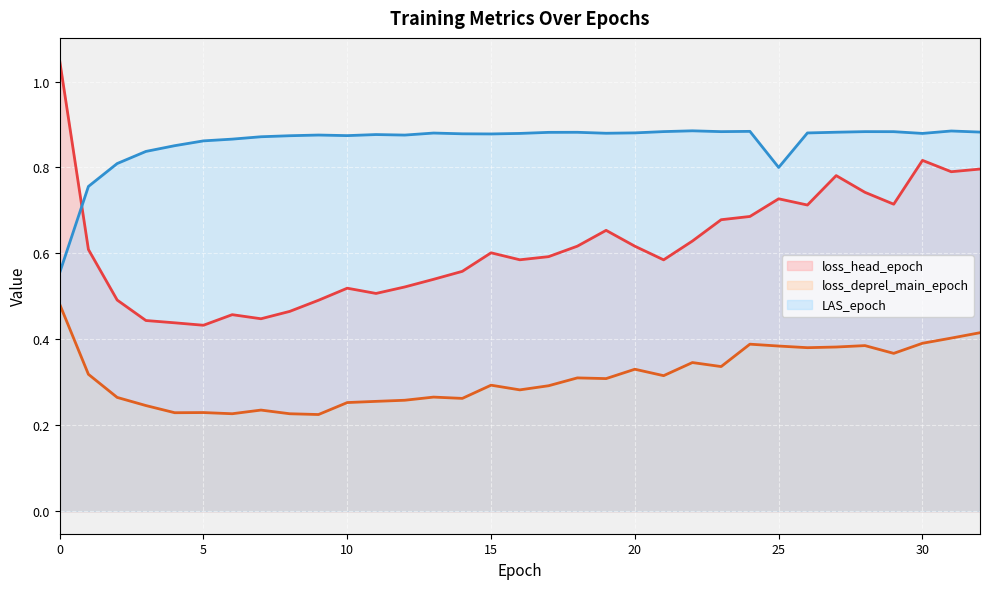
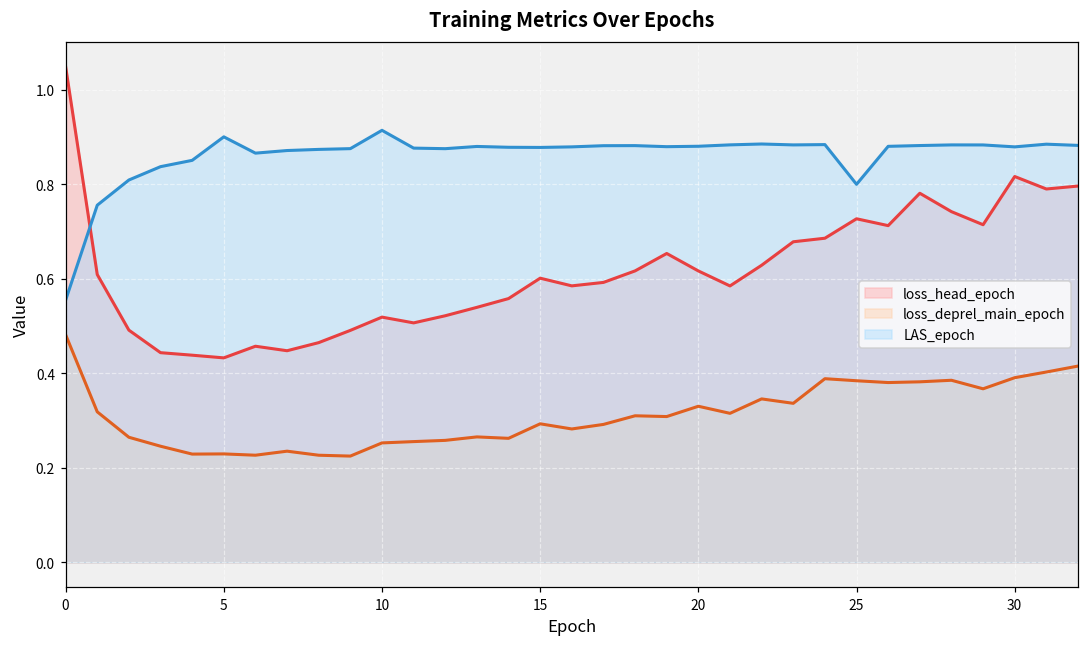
  {
    "LAS_epoch": {
      "0": 0.55,
-     "5": 0.86,
-     "10": 0.87,
+     "5": 0.90,
+     "10": 0.91,
      "15": 0.88,
      "20": 0.88,
      "25": 0.80,
      "30": 0.88
    }
  }
